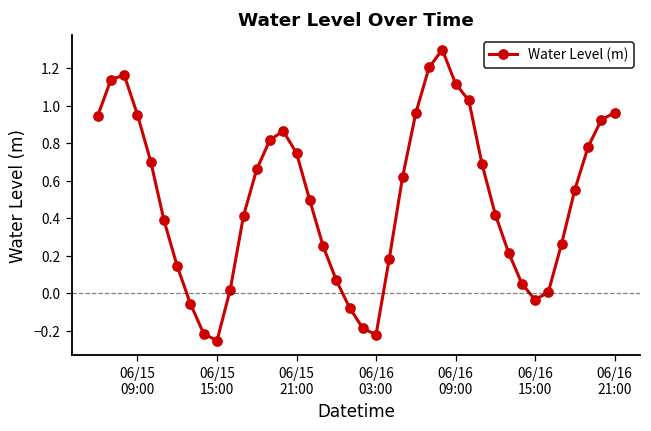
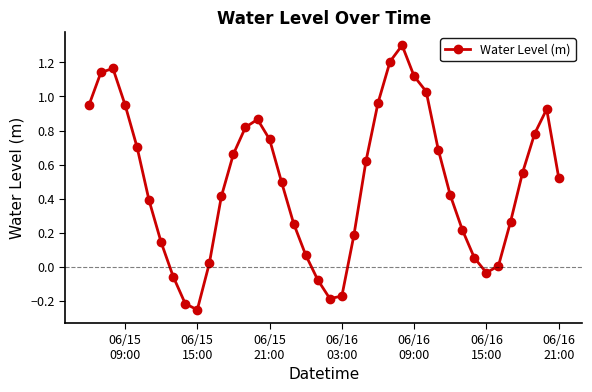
  {
    "06/15 09:00": 0.95,
    "06/15 15:00": -0.25,
    "06/15 21:00": 0.75,
-   "06/16 03:00": -0.22,
+   "06/16 03:00": -0.17,
    "06/16 09:00": 1.12,
    "06/16 15:00": -0.03,
-   "06/16 21:00": 0.96
+   "06/16 21:00": 0.52
  }
